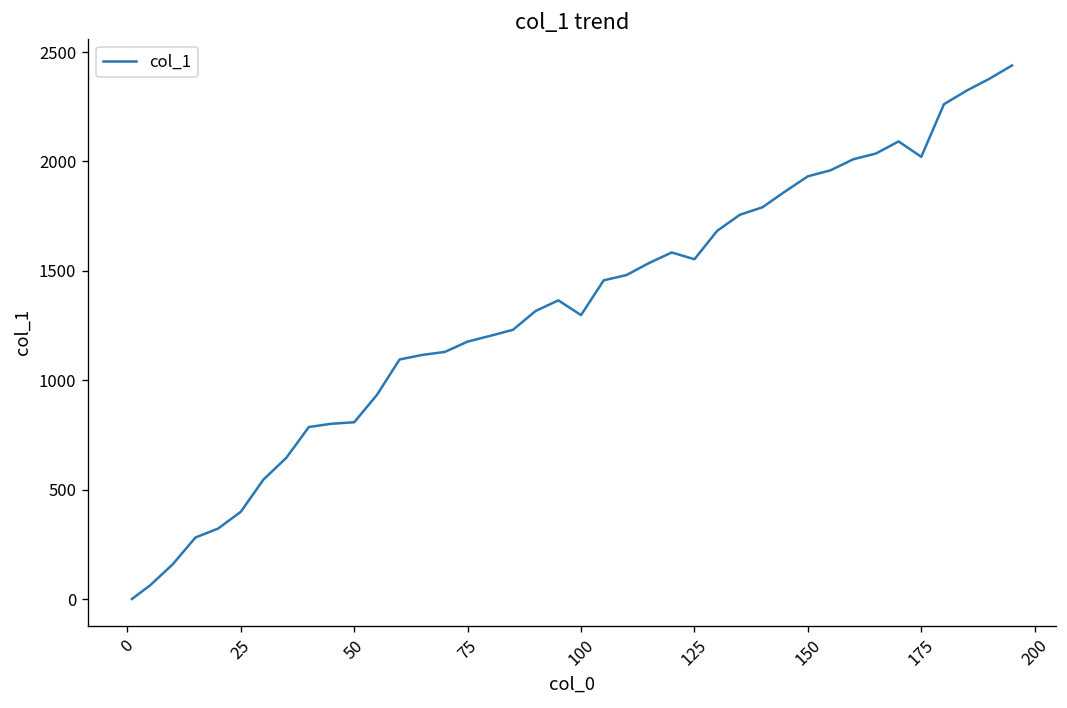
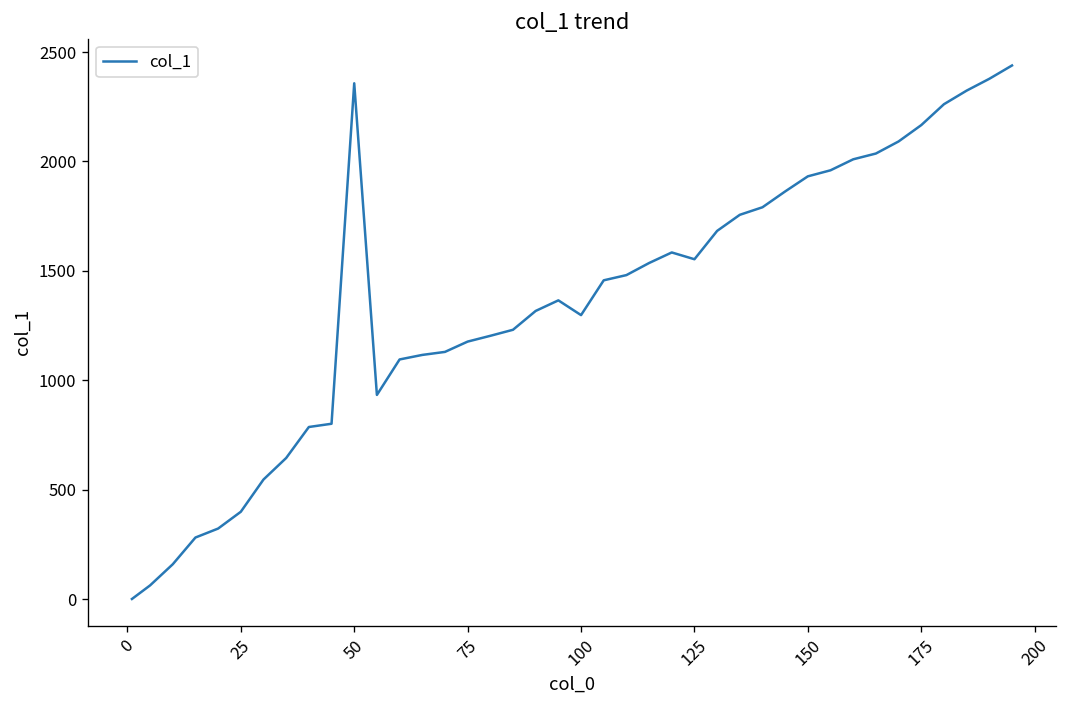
  {
    "25": 400,
-   "50": 810,
+   "50": 2360,
    "75": 1180,
    "100": 1300,
    "125": 1550,
    "150": 1930,
-   "175": 2020
+   "175": 2170
  }
